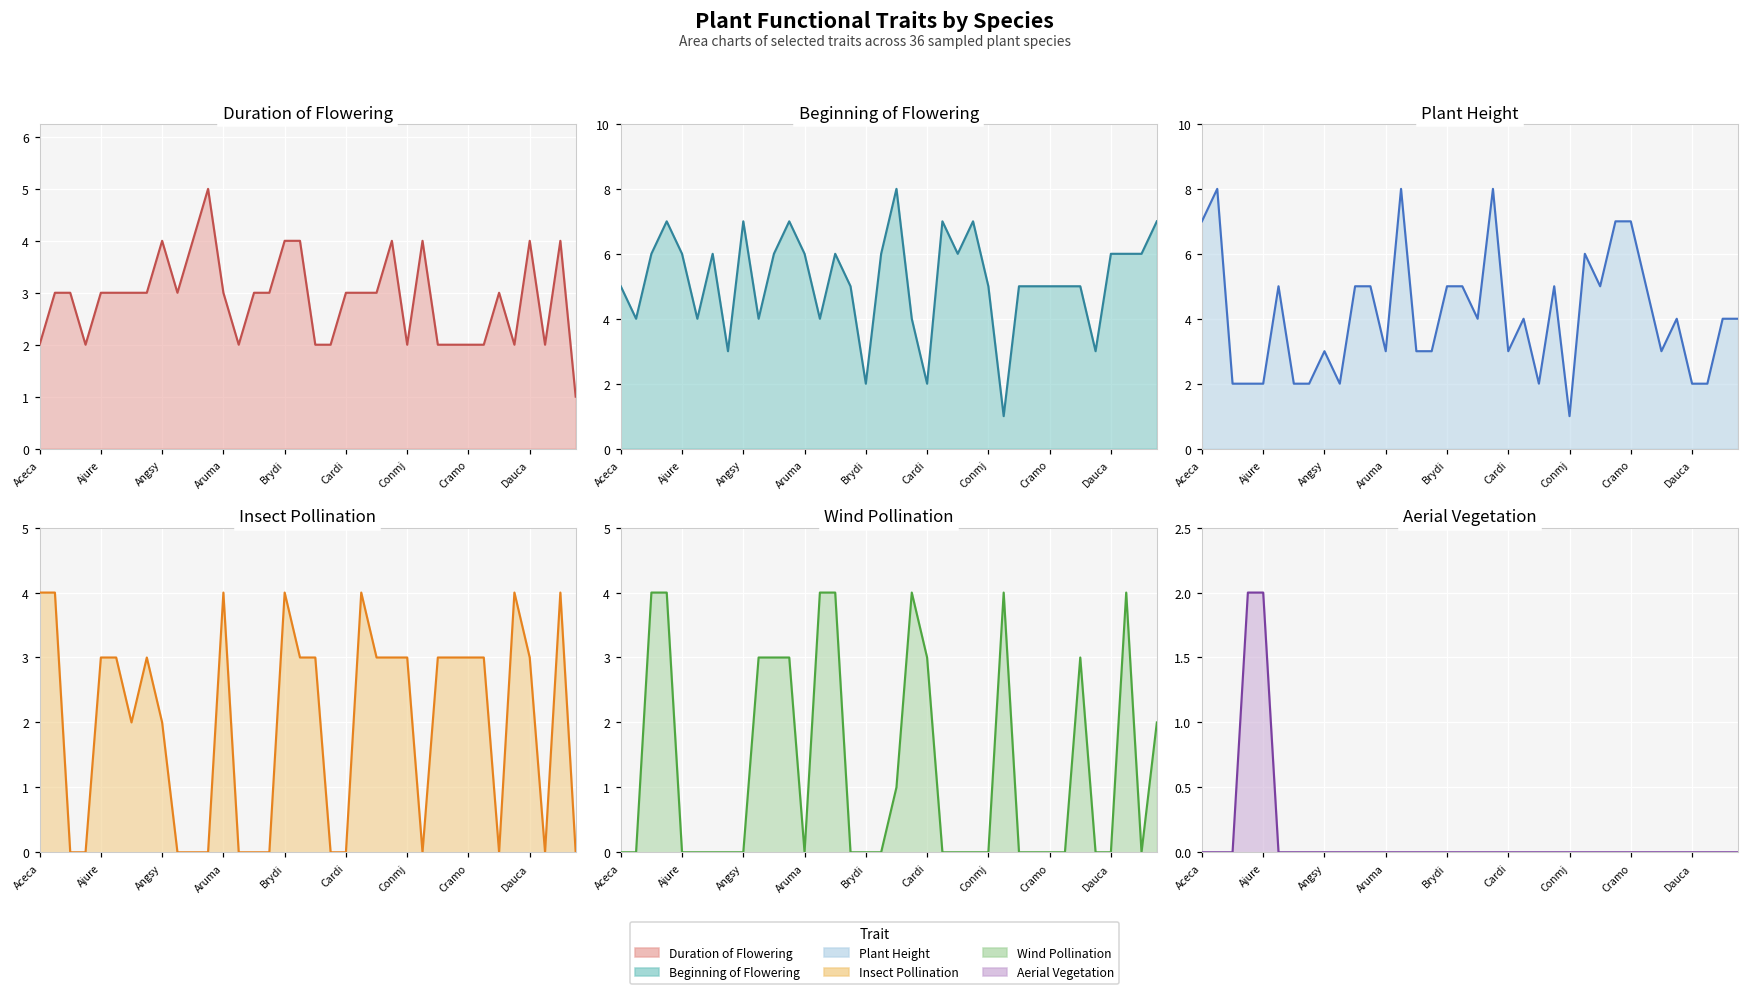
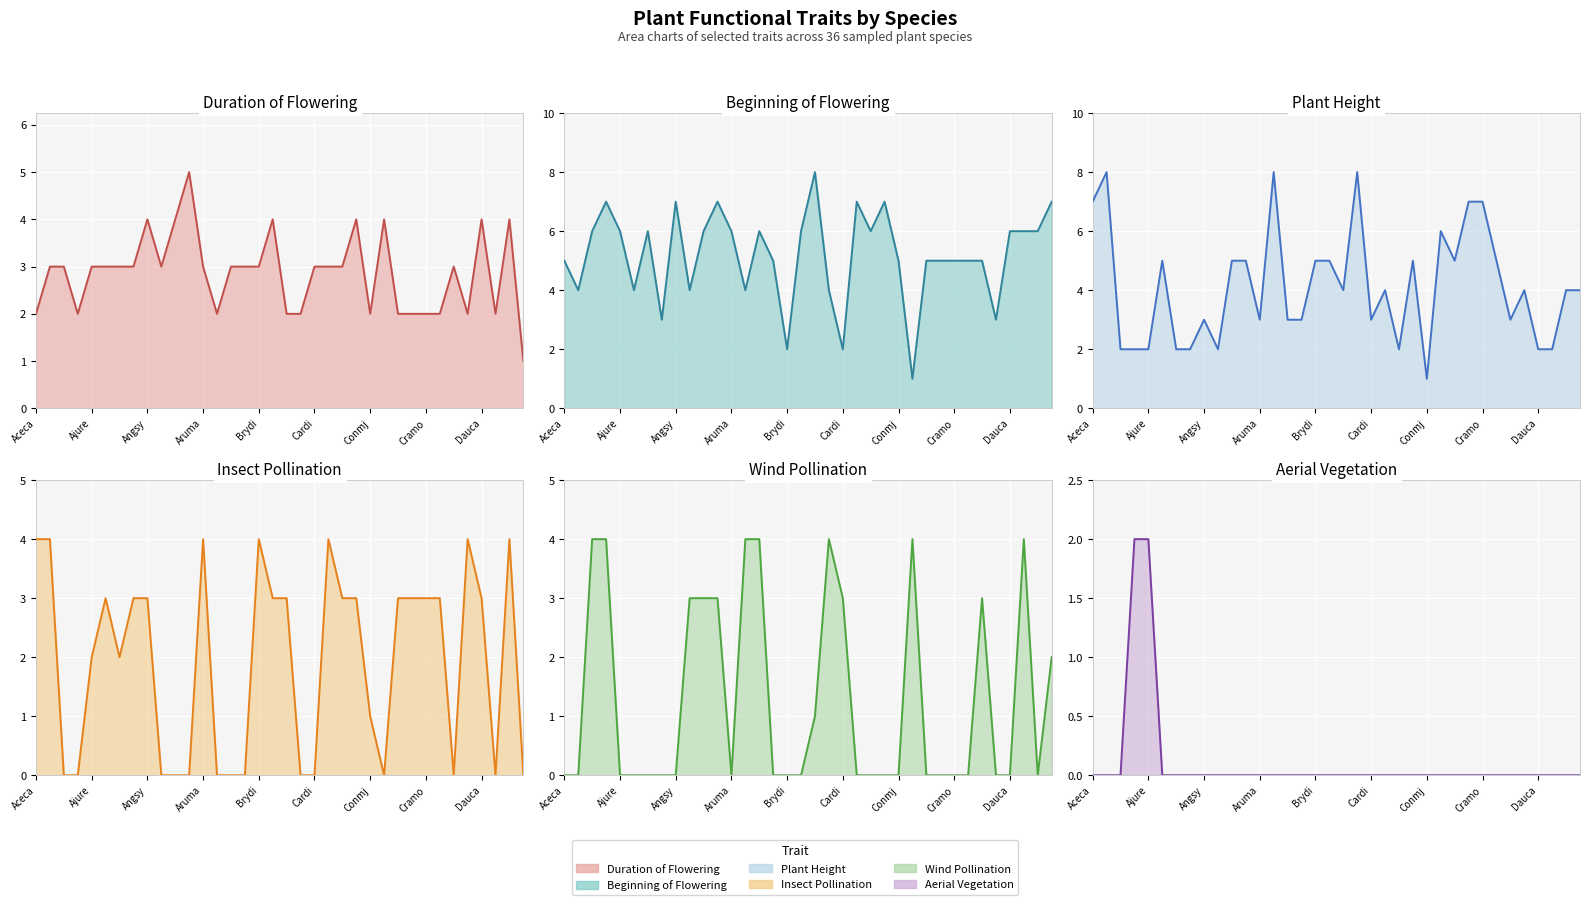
  {
    "Duration of Flowering": {
      "Aceca": 2,
      "Ajure": 3,
      "Angsy": 4,
      "Aruma": 3,
-     "Brydi": 4,
+     "Brydi": 3,
      "Cardi": 3,
      "Conmj": 2,
      "Cramo": 2,
      "Dauca": 4
    },
    "Beginning of Flowering": {
      "Aceca": 5.0,
      "Ajure": 6.0,
      "Angsy": 7.0,
      "Aruma": 6.0,
      "Brydi": 2.0,
      "Cardi": 2.0,
      "Conmj": 5.0,
      "Cramo": 5.0,
      "Dauca": 6.0
    },
    "Plant Height": {
      "Aceca": 7.0,
      "Ajure": 2.0,
      "Angsy": 3.0,
      "Aruma": 3.0,
      "Brydi": 5.0,
      "Cardi": 3.0,
      "Conmj": 1.0,
      "Cramo": 7.0,
      "Dauca": 2.0
    },
    "Insect Pollination": {
      "Aceca": 4,
-     "Ajure": 3,
-     "Angsy": 2,
+     "Ajure": 2,
+     "Angsy": 3,
      "Aruma": 4,
      "Brydi": 4,
      "Cardi": 0,
-     "Conmj": 3,
+     "Conmj": 1,
      "Cramo": 3,
      "Dauca": 3
    },
    "Wind Pollination": {
      "Aceca": 0.0,
      "Ajure": 0.0,
      "Angsy": 0.0,
      "Aruma": 0.0,
      "Brydi": 0.0,
      "Cardi": 3.0,
      "Conmj": 0.0,
      "Cramo": 0.0,
      "Dauca": 0.0
    },
    "Aerial Vegetation": {
      "Aceca": 0.00,
      "Ajure": 2.00,
      "Angsy": 0.00,
      "Aruma": 0.00,
      "Brydi": 0.00,
      "Cardi": 0.00,
      "Conmj": 0.00,
      "Cramo": 0.00,
      "Dauca": 0.00
    }
  }
